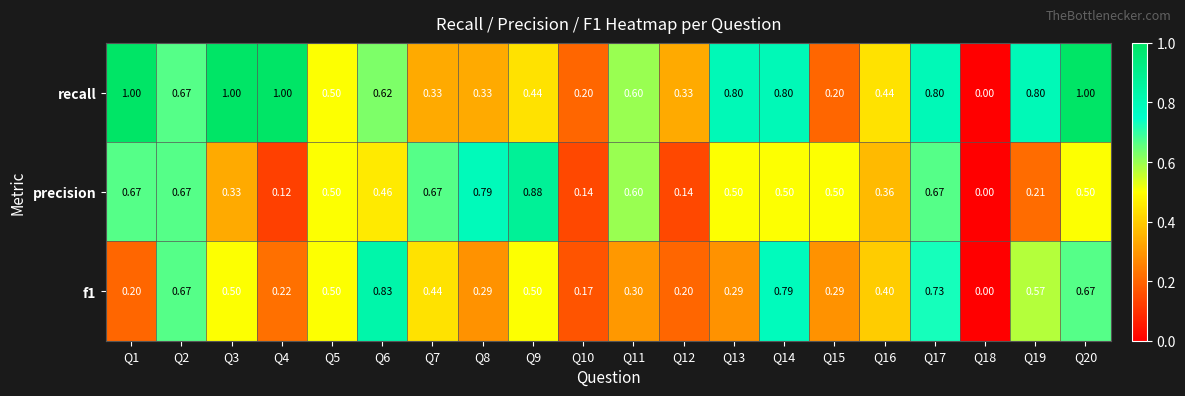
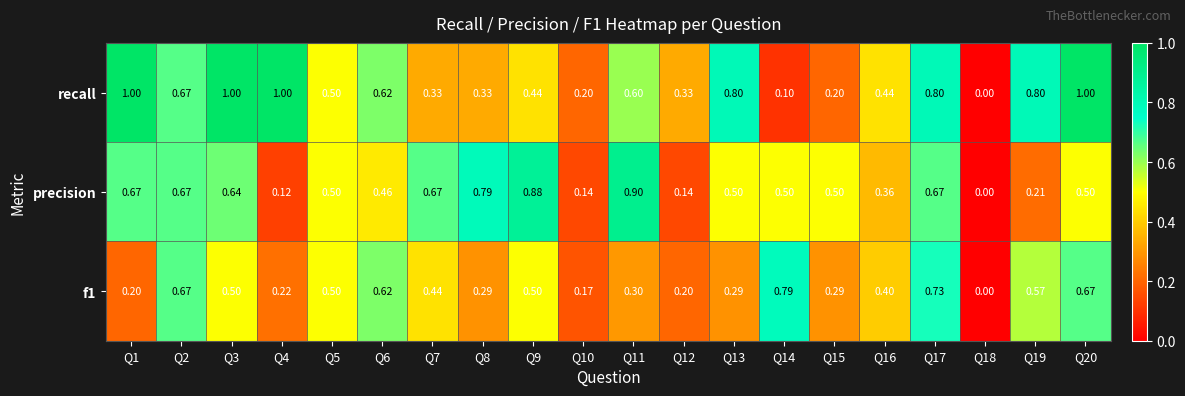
  {
    "recall": {
      "Q1": 1.00,
      "Q2": 0.67,
      "Q3": 1.00,
      "Q4": 1.00,
      "Q5": 0.50,
      "Q6": 0.62,
      "Q7": 0.33,
      "Q8": 0.33,
      "Q9": 0.44,
      "Q10": 0.20,
      "Q11": 0.60,
      "Q12": 0.33,
      "Q13": 0.80,
-     "Q14": 0.80,
+     "Q14": 0.10,
      "Q15": 0.20,
      "Q16": 0.44,
      "Q17": 0.80,
      "Q18": 0.00,
      "Q19": 0.80,
      "Q20": 1.00
    },
    "precision": {
      "Q1": 0.67,
      "Q2": 0.67,
-     "Q3": 0.33,
+     "Q3": 0.64,
      "Q4": 0.12,
      "Q5": 0.50,
      "Q6": 0.46,
      "Q7": 0.67,
      "Q8": 0.79,
      "Q9": 0.88,
      "Q10": 0.14,
-     "Q11": 0.60,
+     "Q11": 0.90,
      "Q12": 0.14,
      "Q13": 0.50,
      "Q14": 0.50,
      "Q15": 0.50,
      "Q16": 0.36,
      "Q17": 0.67,
      "Q18": 0.00,
      "Q19": 0.21,
      "Q20": 0.50
    },
    "f1": {
      "Q1": 0.20,
      "Q2": 0.67,
      "Q3": 0.50,
      "Q4": 0.22,
      "Q5": 0.50,
-     "Q6": 0.83,
+     "Q6": 0.62,
      "Q7": 0.44,
      "Q8": 0.29,
      "Q9": 0.50,
      "Q10": 0.17,
      "Q11": 0.30,
      "Q12": 0.20,
      "Q13": 0.29,
      "Q14": 0.79,
      "Q15": 0.29,
      "Q16": 0.40,
      "Q17": 0.73,
      "Q18": 0.00,
      "Q19": 0.57,
      "Q20": 0.67
    }
  }
